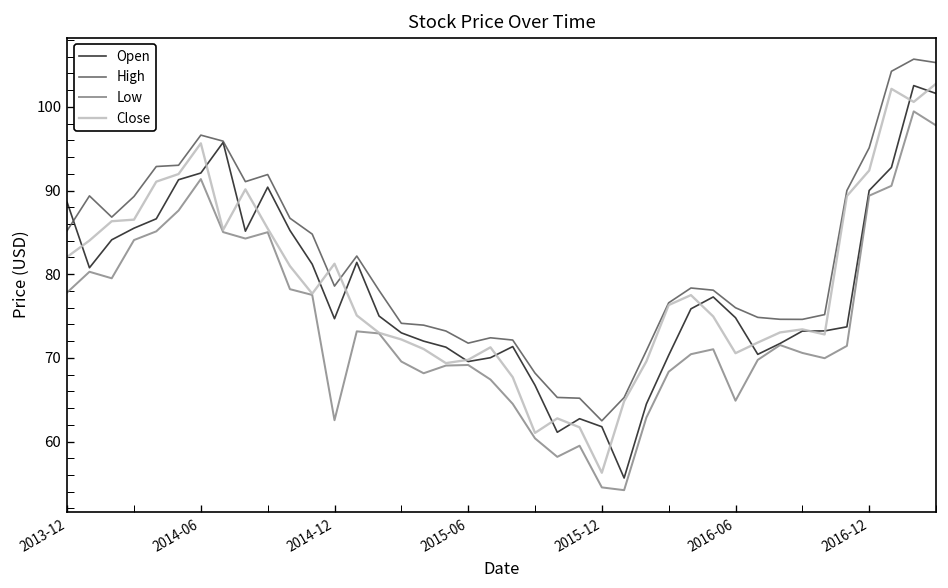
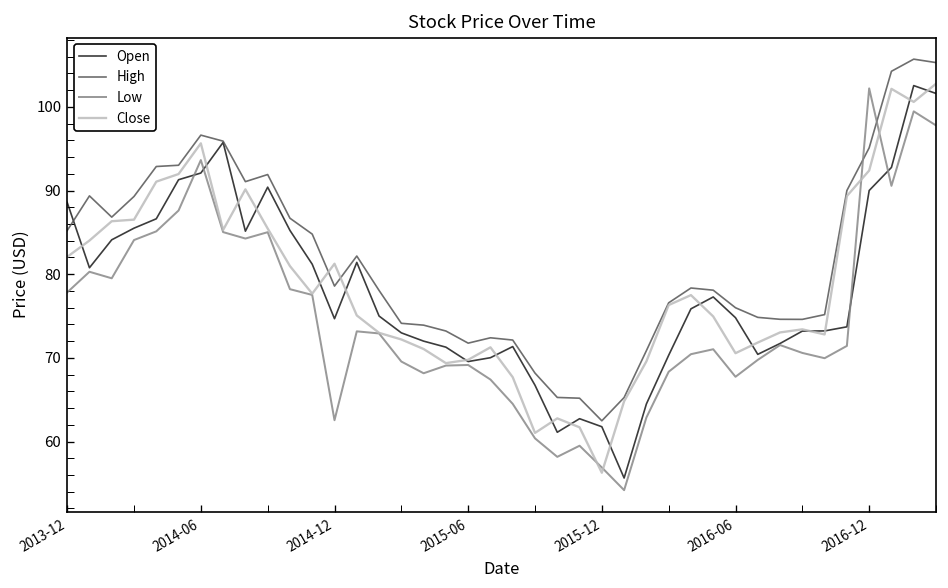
  {
    "Open": {
      "2013-12": 89,
      "2014-06": 92,
      "2014-12": 75,
      "2015-12": 62,
      "2016-06": 75,
      "2016-12": 90
    },
    "High": {
      "2013-12": 85,
      "2014-06": 97,
      "2014-12": 79,
      "2015-06": 72,
      "2015-12": 62,
      "2016-06": 76,
      "2016-12": 95
    },
    "Low": {
      "2013-12": 78,
-     "2014-06": 91,
+     "2014-06": 94,
      "2014-12": 63,
      "2015-06": 69,
-     "2015-12": 55,
-     "2016-06": 65,
-     "2016-12": 89
+     "2015-12": 57,
+     "2016-06": 68,
+     "2016-12": 102
    },
    "Close": {
      "2013-12": 82,
      "2014-06": 96,
      "2014-12": 81,
      "2015-12": 56,
      "2016-06": 71,
      "2016-12": 92
    }
  }
